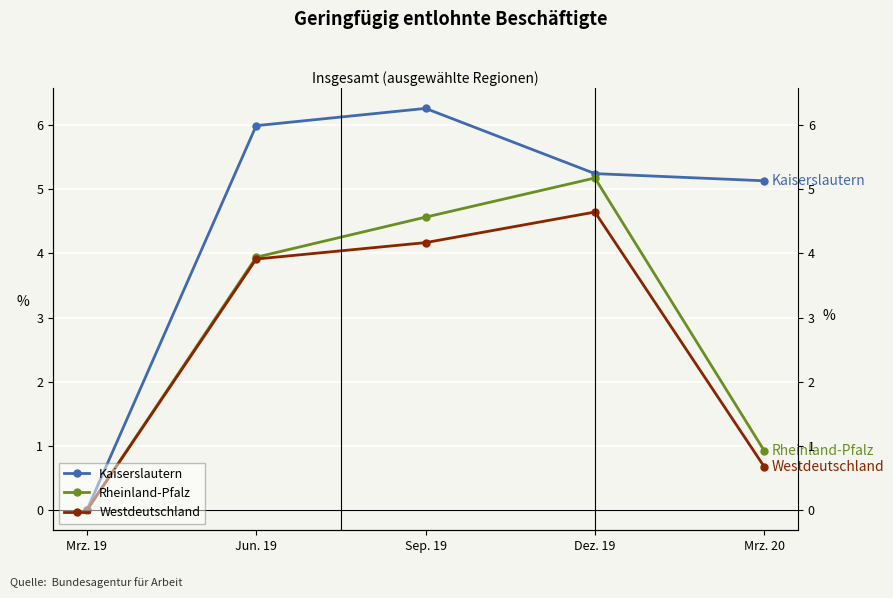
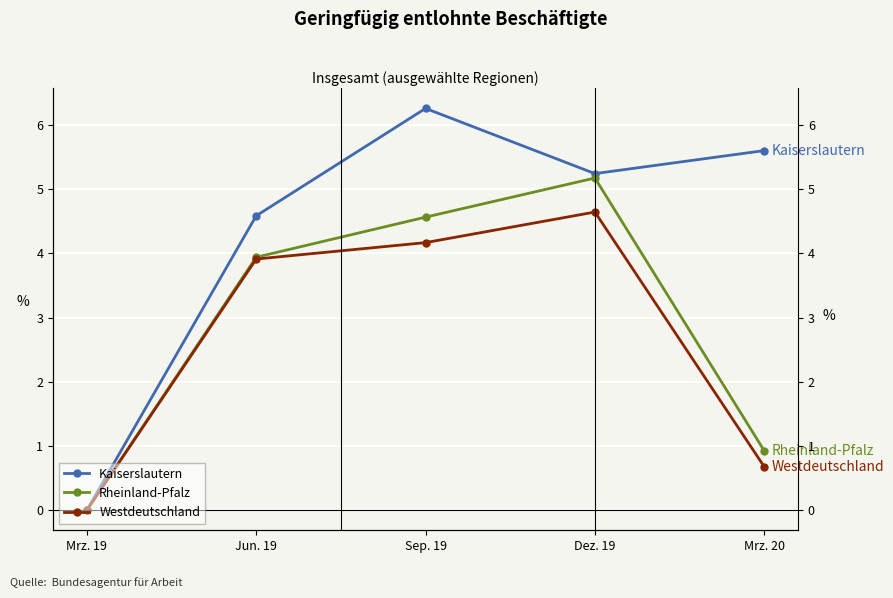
  {
    "Kaiserslautern": {
-     "Jun. 19": 6.0,
+     "Jun. 19": 4.6,
      "Sep. 19": 6.3,
      "Dez. 19": 5.2,
-     "Mrz. 20": 5.1
+     "Mrz. 20": 5.6
    },
    "Rheinland-Pfalz": {
      "Sep. 19": 4.6,
      "Dez. 19": 5.2,
      "Mrz. 20": 0.9
    },
    "Westdeutschland": {
      "Sep. 19": 4.2,
      "Dez. 19": 4.6,
      "Mrz. 20": 0.7
    }
  }
